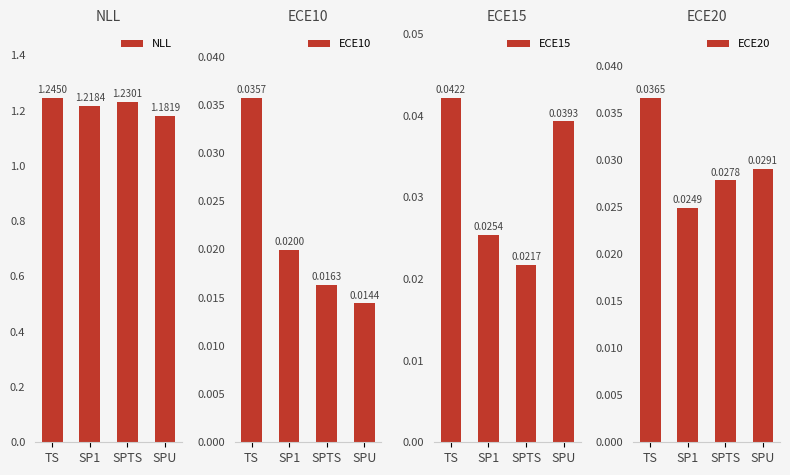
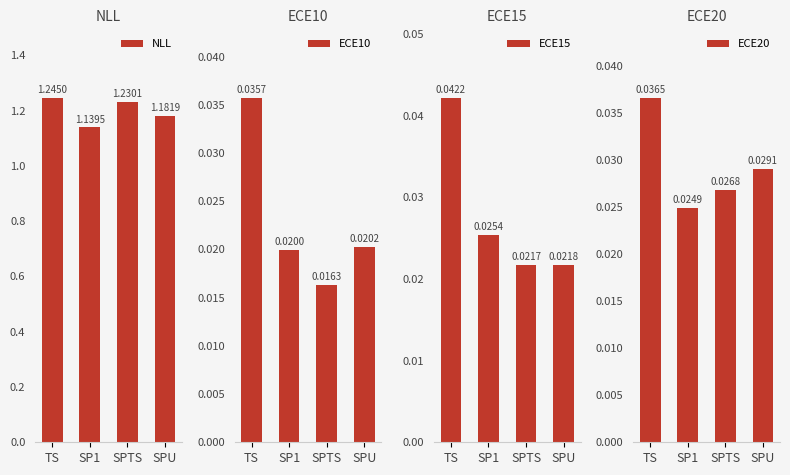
  {
    "NLL": {
      "TS": 1.2450,
-     "SP1": 1.2184,
+     "SP1": 1.1395,
      "SPTS": 1.2301,
      "SPU": 1.1819
    },
    "ECE10": {
      "TS": 0.0357,
      "SP1": 0.0200,
      "SPTS": 0.0163,
-     "SPU": 0.0144
+     "SPU": 0.0202
    },
    "ECE15": {
      "TS": 0.0422,
      "SP1": 0.0254,
      "SPTS": 0.0217,
-     "SPU": 0.0393
+     "SPU": 0.0218
    },
    "ECE20": {
      "TS": 0.0365,
      "SP1": 0.0249,
-     "SPTS": 0.0278,
+     "SPTS": 0.0268,
      "SPU": 0.0291
    }
  }
